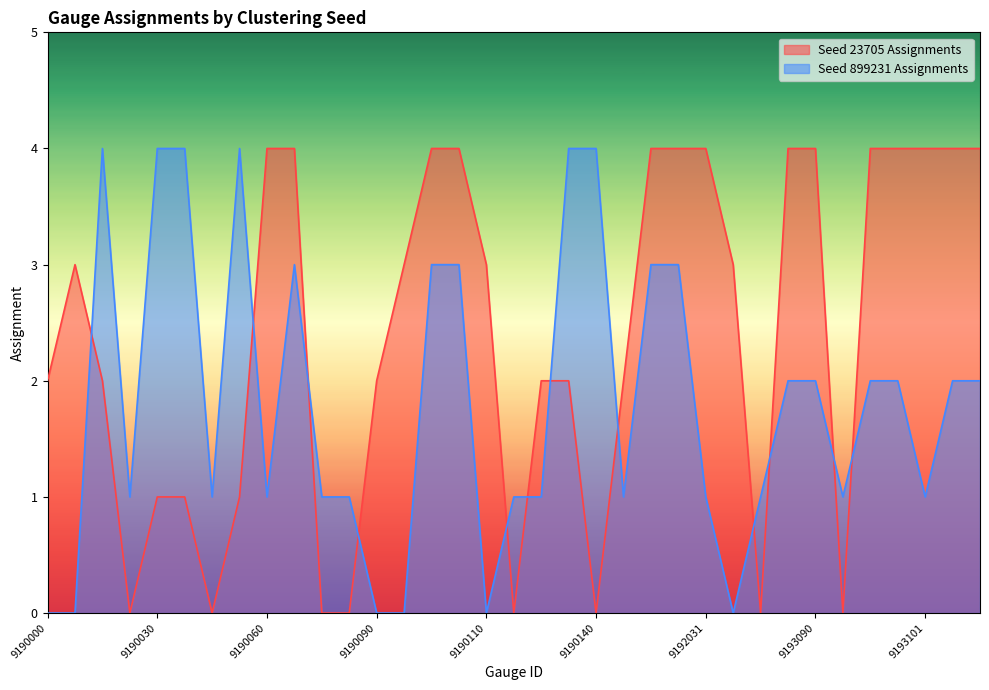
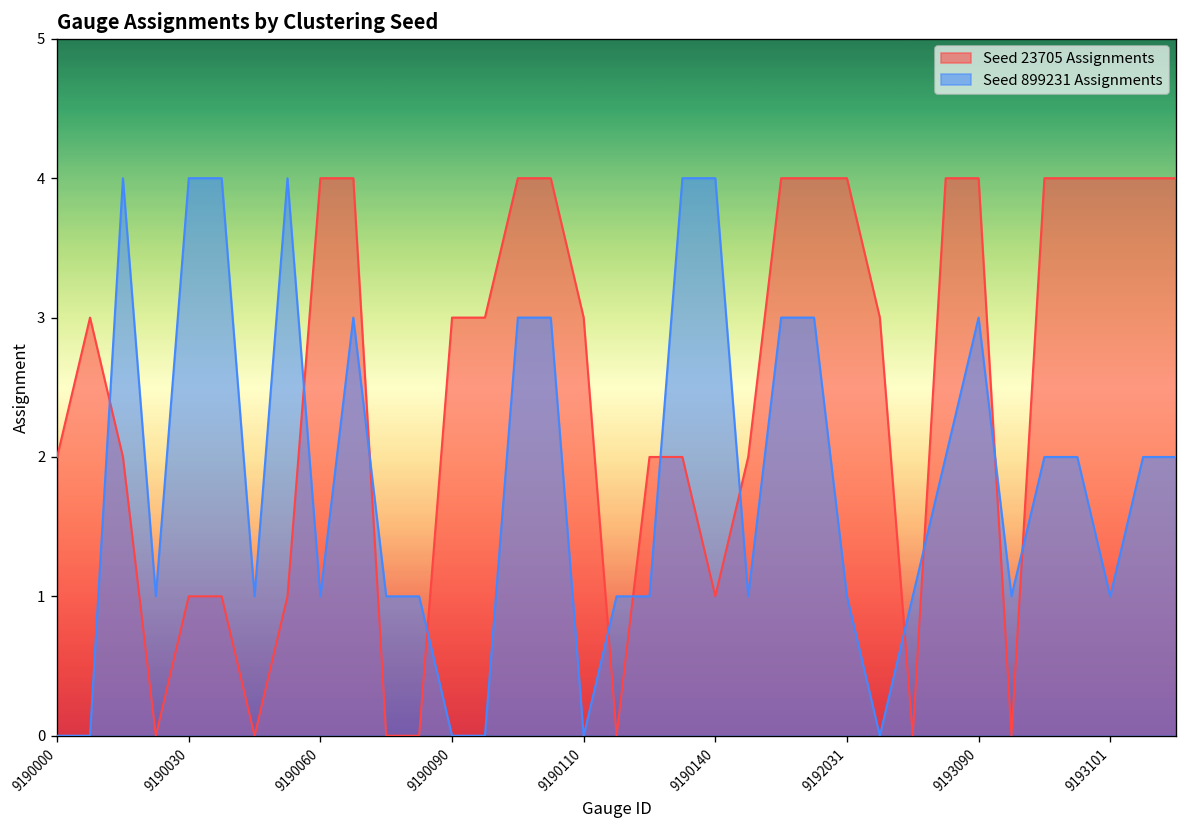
  {
    "Seed 23705 Assignments": {
      "9190000": 2,
      "9190030": 1,
      "9190060": 4,
-     "9190090": 2,
+     "9190090": 3,
      "9190110": 3,
-     "9190140": 0,
+     "9190140": 1,
      "9192031": 4,
      "9193090": 4,
      "9193101": 4
    },
    "Seed 899231 Assignments": {
      "9190000": 0,
      "9190030": 4,
      "9190060": 1,
      "9190090": 0,
      "9190110": 0,
      "9190140": 4,
      "9192031": 1,
-     "9193090": 2,
+     "9193090": 3,
      "9193101": 1
    }
  }
